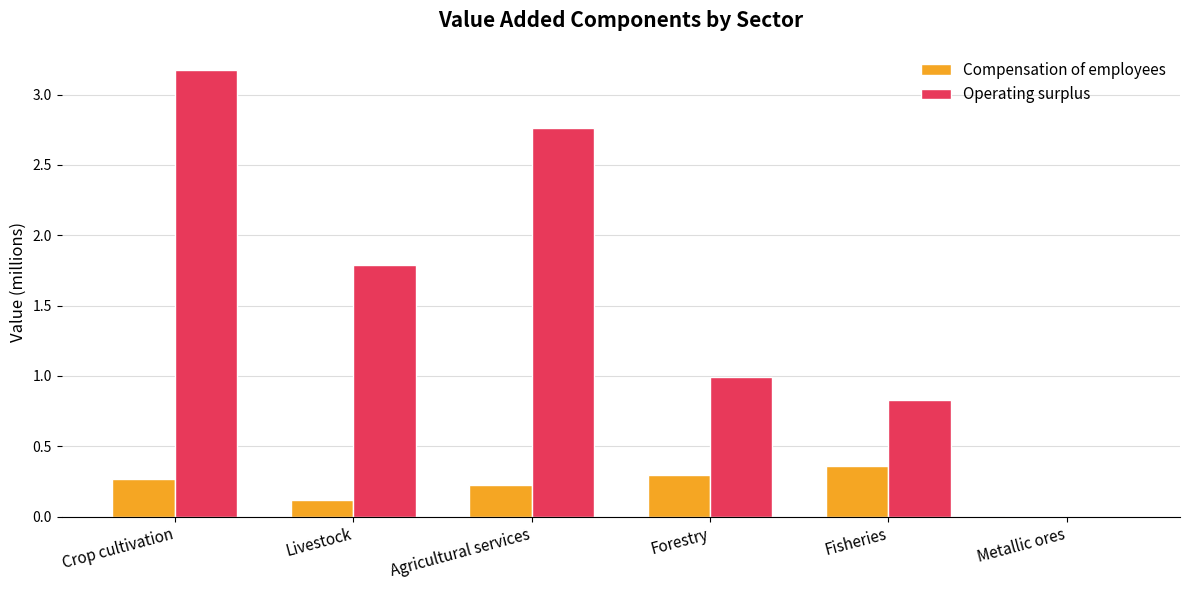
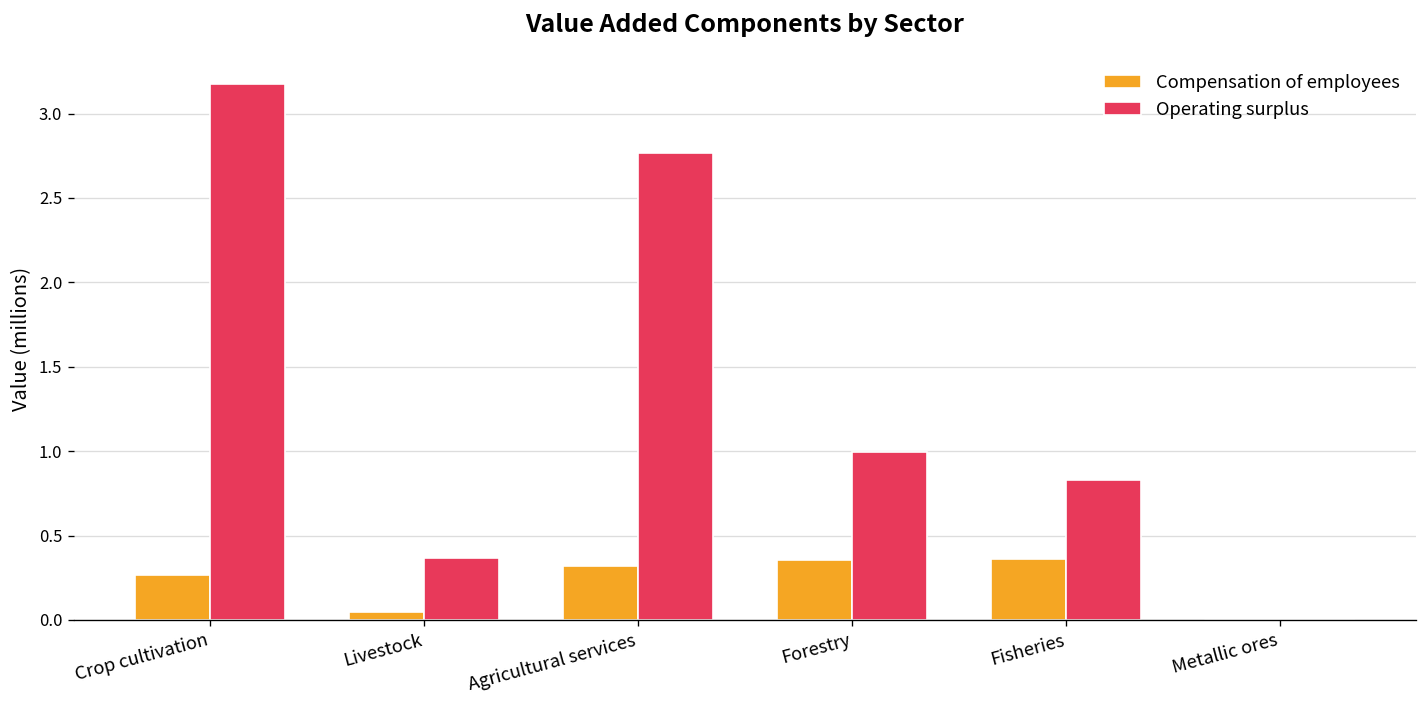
  {
    "Compensation of employees": {
      "Crop cultivation": 0.27,
-     "Livestock": 0.12,
-     "Agricultural services": 0.23,
-     "Forestry": 0.30,
+     "Livestock": 0.05,
+     "Agricultural services": 0.32,
+     "Forestry": 0.35,
      "Fisheries": 0.36
    },
    "Operating surplus": {
      "Crop cultivation": 3.17,
-     "Livestock": 1.79,
+     "Livestock": 0.36,
      "Agricultural services": 2.77,
      "Forestry": 0.99,
      "Fisheries": 0.83
    }
  }
